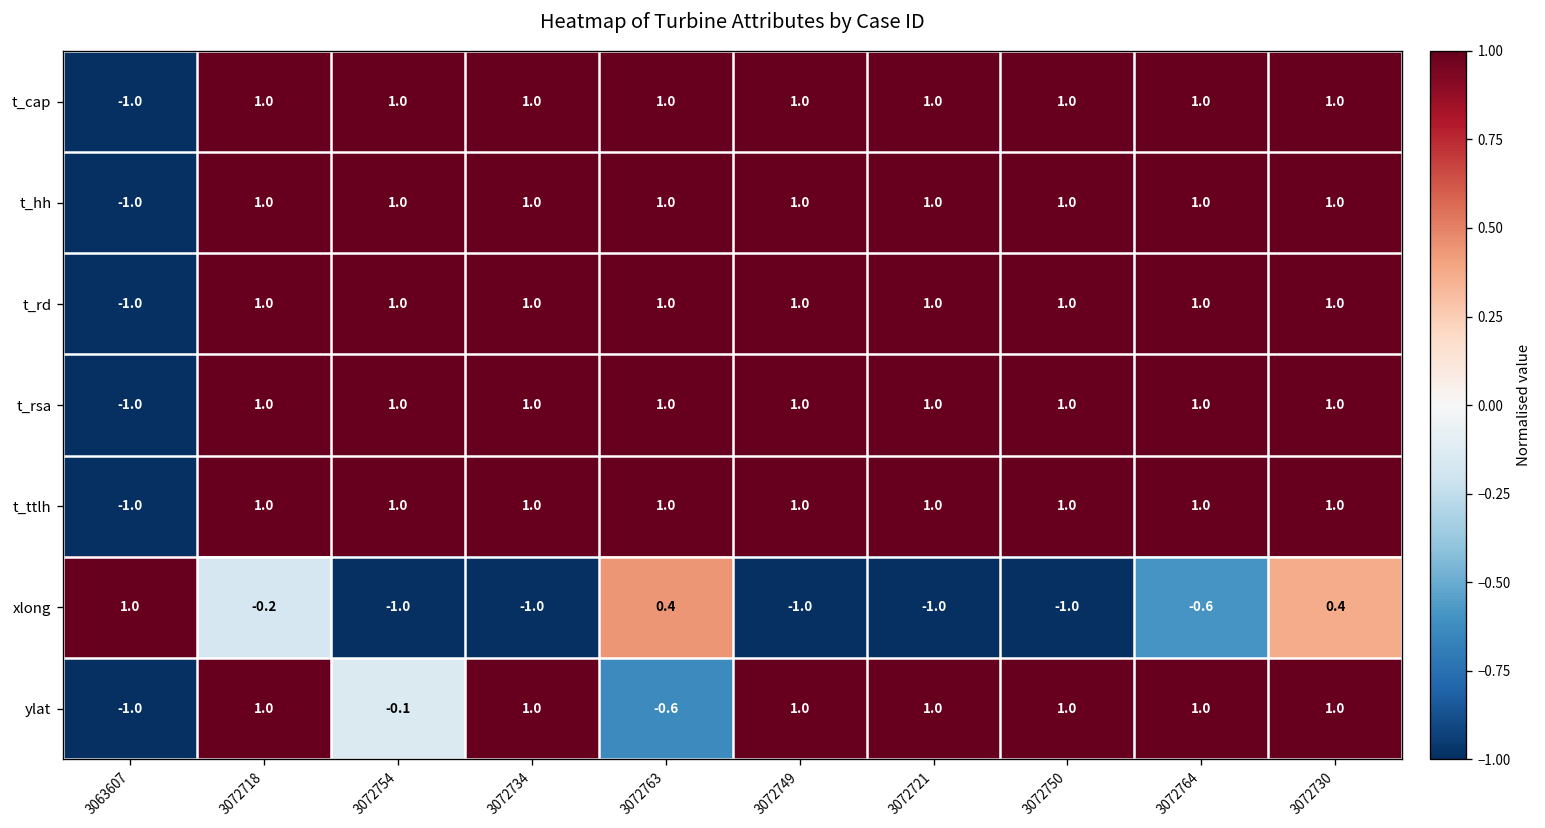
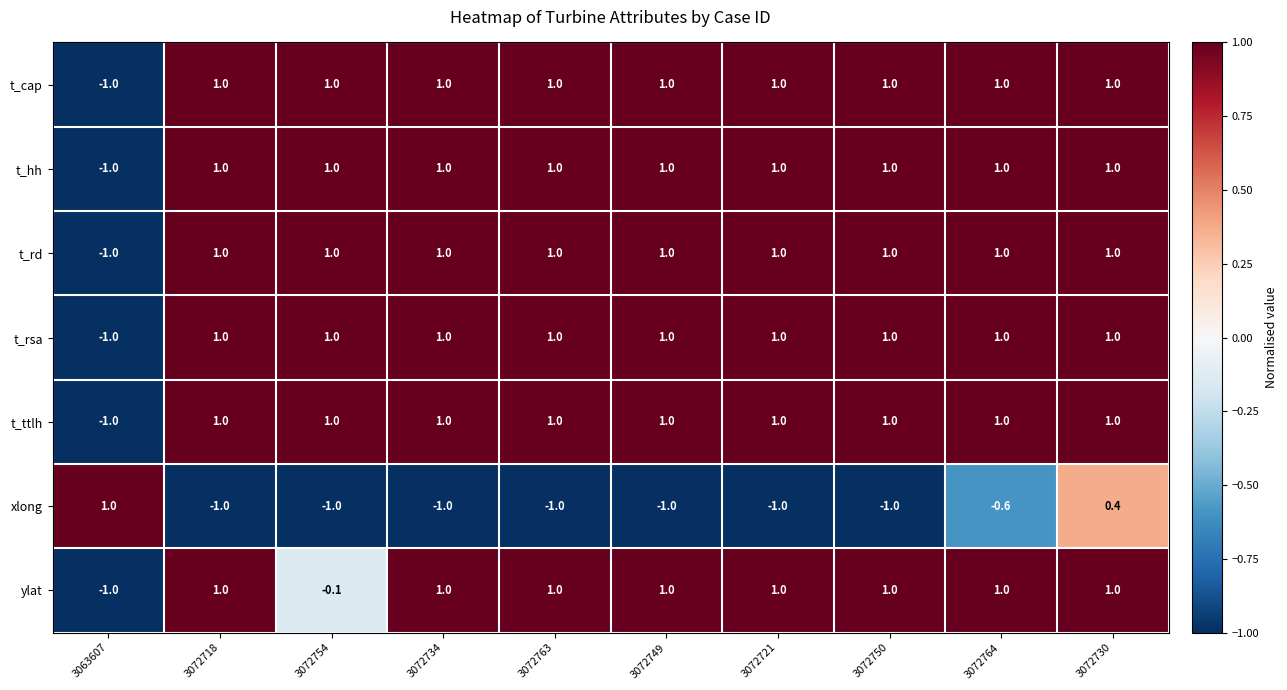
  {
    "t_cap": {
      "3063607": -1.0,
      "3072718": 1.0,
      "3072754": 1.0,
      "3072734": 1.0,
      "3072763": 1.0,
      "3072749": 1.0,
      "3072721": 1.0,
      "3072750": 1.0,
      "3072764": 1.0,
      "3072730": 1.0
    },
    "t_hh": {
      "3063607": -1.0,
      "3072718": 1.0,
      "3072754": 1.0,
      "3072734": 1.0,
      "3072763": 1.0,
      "3072749": 1.0,
      "3072721": 1.0,
      "3072750": 1.0,
      "3072764": 1.0,
      "3072730": 1.0
    },
    "t_rd": {
      "3063607": -1.0,
      "3072718": 1.0,
      "3072754": 1.0,
      "3072734": 1.0,
      "3072763": 1.0,
      "3072749": 1.0,
      "3072721": 1.0,
      "3072750": 1.0,
      "3072764": 1.0,
      "3072730": 1.0
    },
    "t_rsa": {
      "3063607": -1.0,
      "3072718": 1.0,
      "3072754": 1.0,
      "3072734": 1.0,
      "3072763": 1.0,
      "3072749": 1.0,
      "3072721": 1.0,
      "3072750": 1.0,
      "3072764": 1.0,
      "3072730": 1.0
    },
    "t_ttlh": {
      "3063607": -1.0,
      "3072718": 1.0,
      "3072754": 1.0,
      "3072734": 1.0,
      "3072763": 1.0,
      "3072749": 1.0,
      "3072721": 1.0,
      "3072750": 1.0,
      "3072764": 1.0,
      "3072730": 1.0
    },
    "xlong": {
      "3063607": 1.0,
-     "3072718": -0.2,
+     "3072718": -1.0,
      "3072754": -1.0,
      "3072734": -1.0,
-     "3072763": 0.4,
+     "3072763": -1.0,
      "3072749": -1.0,
      "3072721": -1.0,
      "3072750": -1.0,
      "3072764": -0.6,
      "3072730": 0.4
    },
    "ylat": {
      "3063607": -1.0,
      "3072718": 1.0,
      "3072754": -0.1,
      "3072734": 1.0,
-     "3072763": -0.6,
+     "3072763": 1.0,
      "3072749": 1.0,
      "3072721": 1.0,
      "3072750": 1.0,
      "3072764": 1.0,
      "3072730": 1.0
    }
  }
